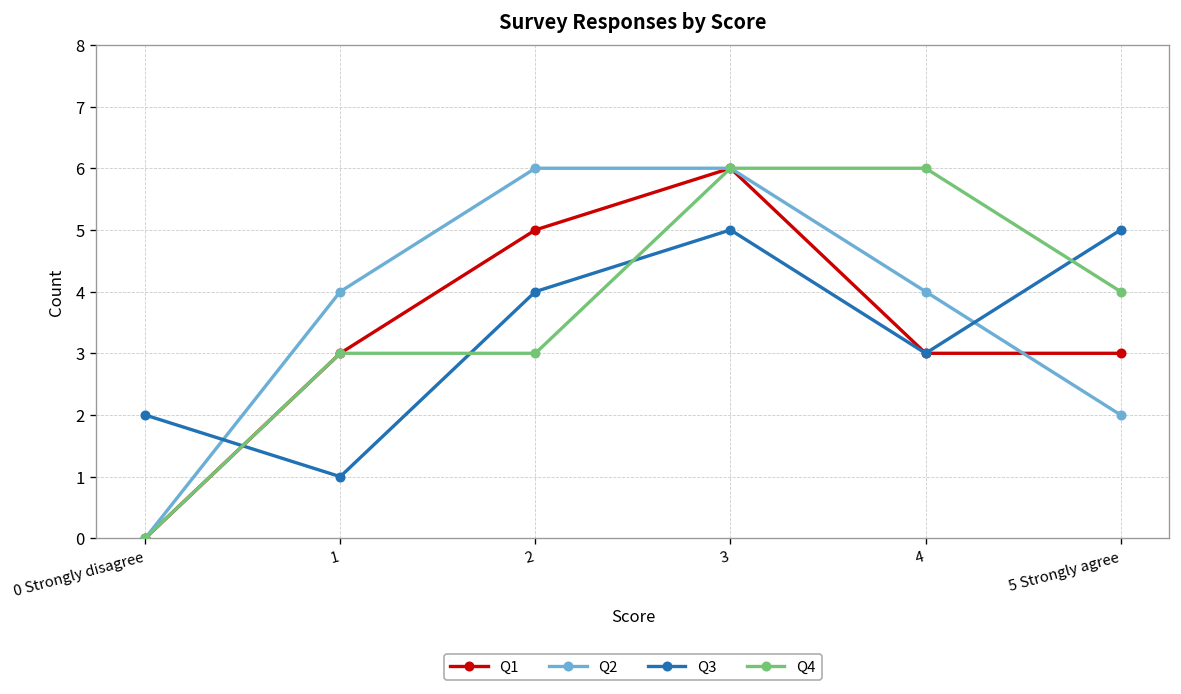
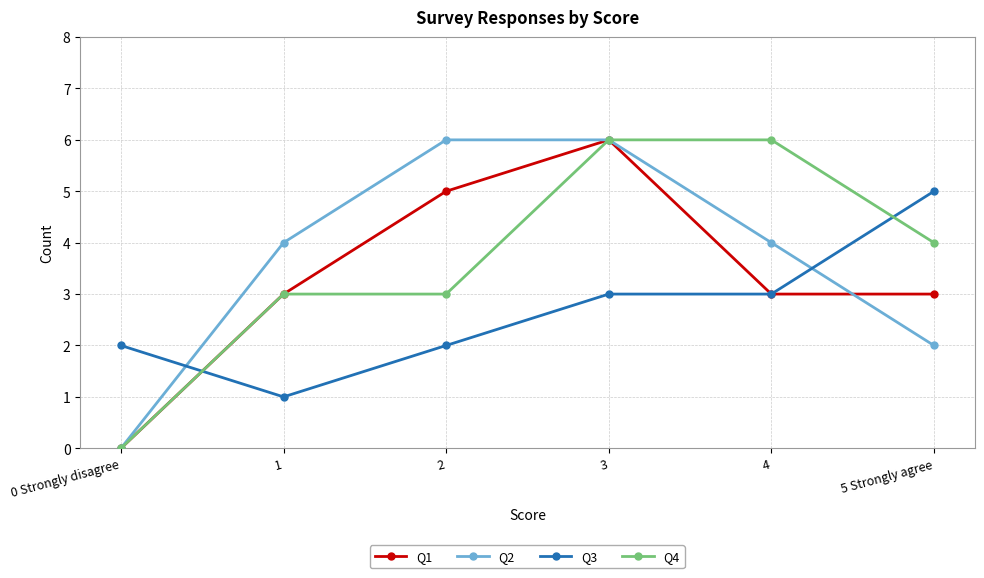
  {
    "Q1": {
      "2": 5,
      "5 Strongly agree": 3
    },
    "Q2": {
      "1": 4,
      "2": 6,
      "4": 4,
      "5 Strongly agree": 2
    },
    "Q3": {
      "0 Strongly disagree": 2,
      "1": 1,
-     "2": 4,
-     "3": 5,
+     "2": 2,
+     "3": 3,
      "5 Strongly agree": 5
    },
    "Q4": {
      "2": 3,
      "4": 6,
      "5 Strongly agree": 4
    }
  }
